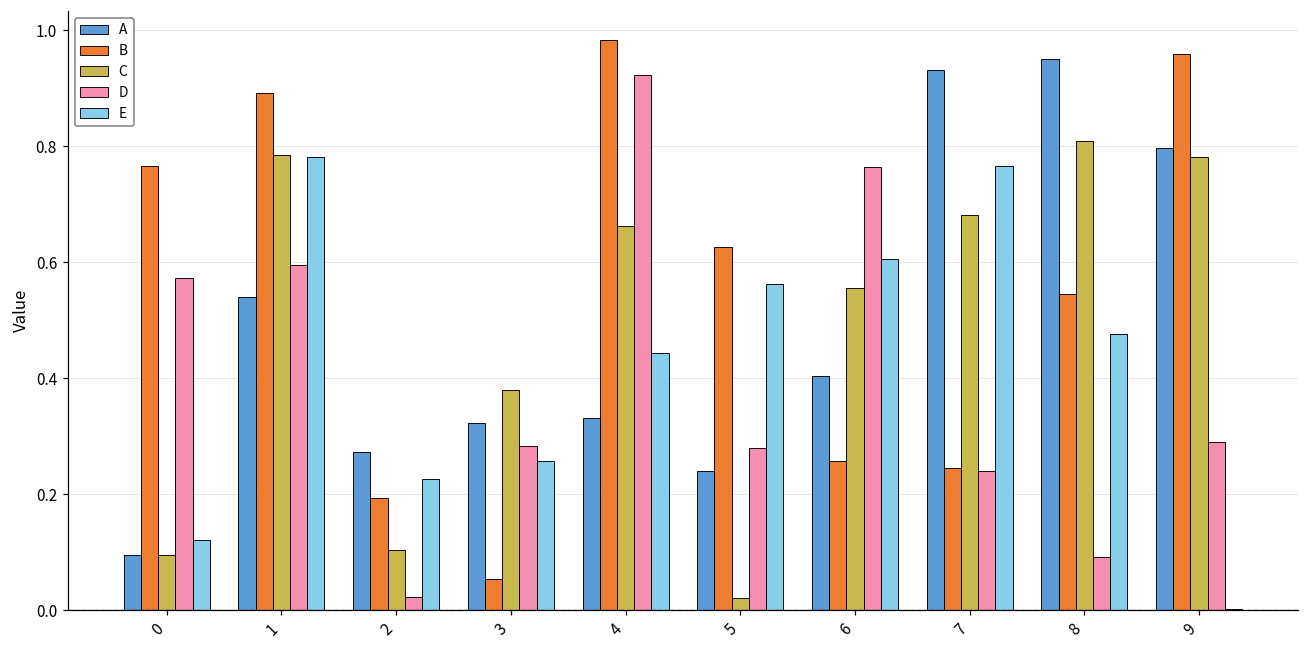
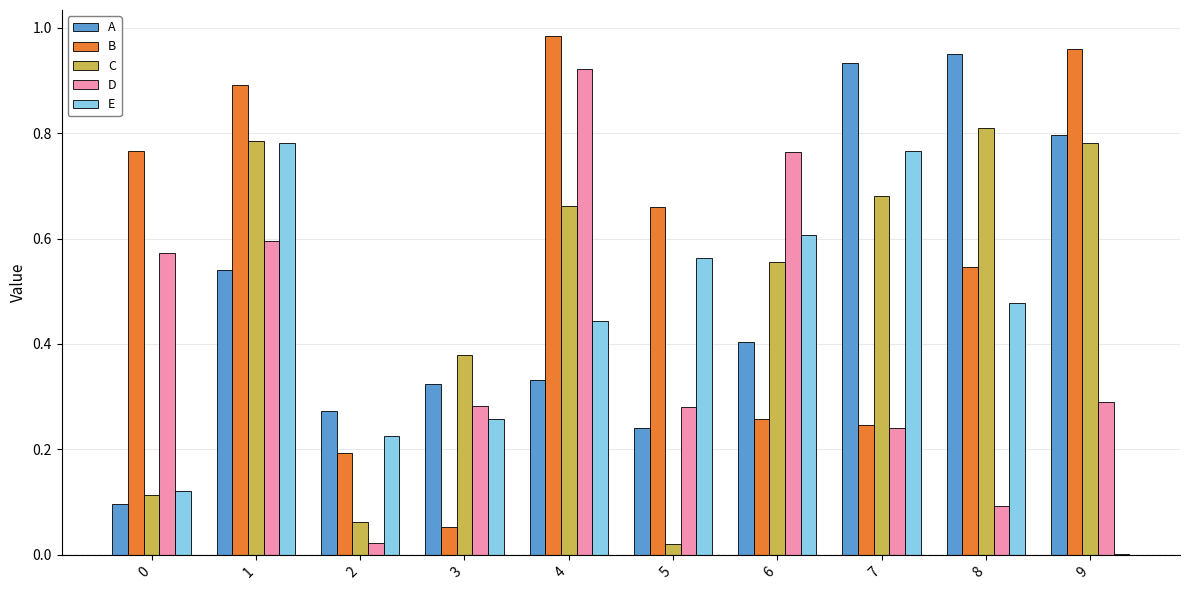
  {
    "A": {
      "0": 0.10,
      "1": 0.54,
      "2": 0.27,
      "3": 0.32,
      "4": 0.33,
      "5": 0.24,
      "6": 0.40,
      "7": 0.93,
      "8": 0.95,
      "9": 0.80
    },
    "B": {
      "0": 0.77,
      "1": 0.89,
      "2": 0.19,
      "3": 0.05,
      "4": 0.98,
-     "5": 0.63,
+     "5": 0.66,
      "6": 0.26,
      "7": 0.25,
      "8": 0.55,
      "9": 0.96
    },
    "C": {
-     "0": 0.09,
+     "0": 0.11,
      "1": 0.79,
-     "2": 0.10,
+     "2": 0.06,
      "3": 0.38,
      "4": 0.66,
      "5": 0.02,
      "6": 0.56,
      "7": 0.68,
      "8": 0.81,
      "9": 0.78
    },
    "D": {
      "0": 0.57,
      "1": 0.60,
      "2": 0.02,
      "3": 0.28,
      "4": 0.92,
      "5": 0.28,
      "6": 0.76,
      "7": 0.24,
      "8": 0.09,
      "9": 0.29
    },
    "E": {
      "0": 0.12,
      "1": 0.78,
      "2": 0.23,
      "3": 0.26,
      "4": 0.44,
      "5": 0.56,
      "6": 0.61,
      "7": 0.77,
      "8": 0.48
    }
  }
